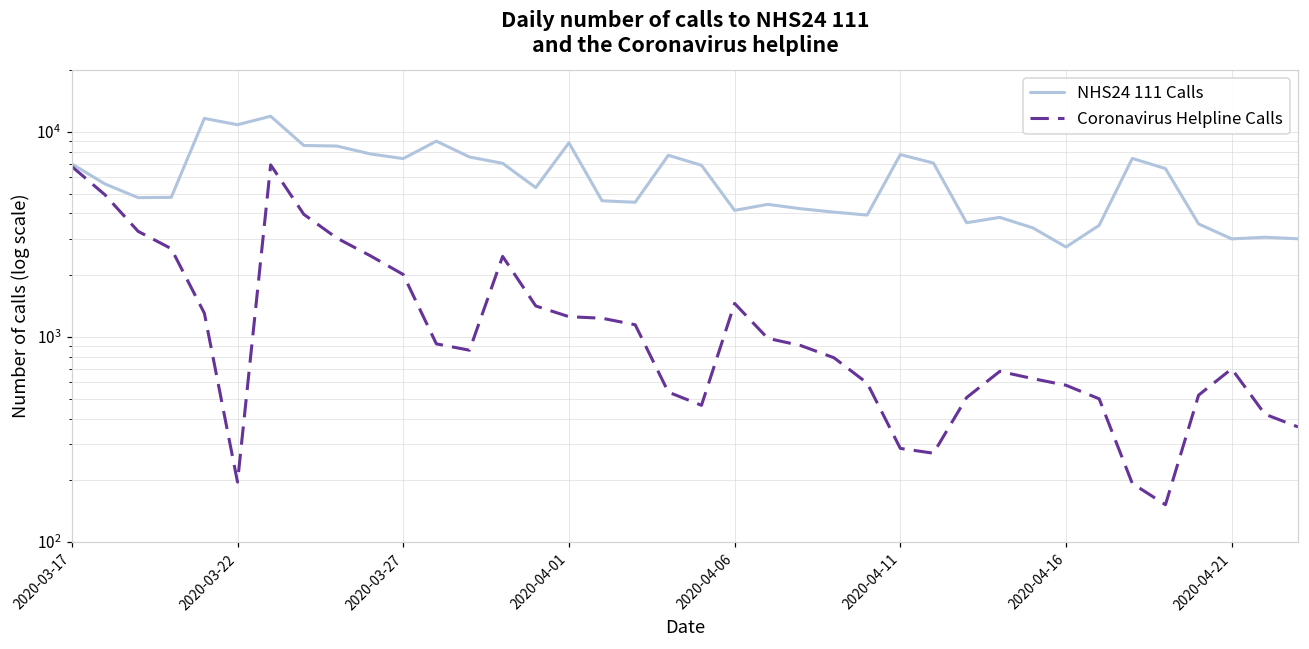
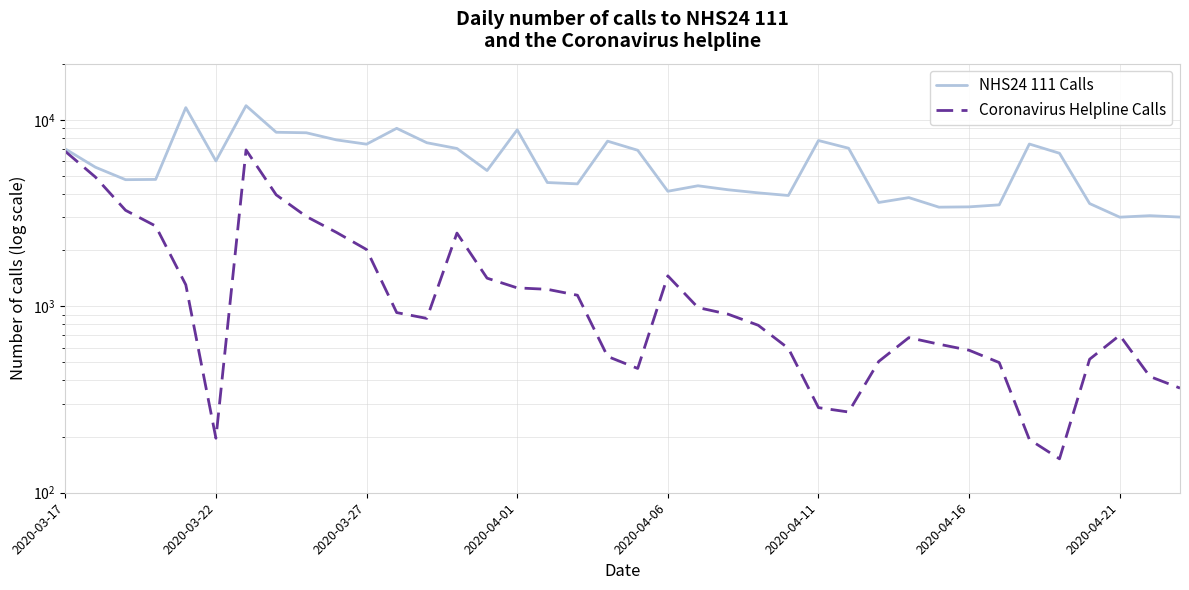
  {
    "NHS24 111 Calls": {
-     "2020-03-22": 11000,
+     "2020-03-22": 6000,
      "2020-03-27": 7400,
      "2020-04-01": 9000,
      "2020-04-06": 4100,
      "2020-04-11": 7700,
-     "2020-04-16": 2700,
+     "2020-04-16": 3400,
      "2020-04-21": 3000
    },
    "Coronavirus Helpline Calls": {
      "2020-03-22": 200,
      "2020-03-27": 2000,
      "2020-04-01": 1300,
      "2020-04-06": 1500,
      "2020-04-11": 290,
      "2020-04-16": 580,
      "2020-04-21": 700
    }
  }
